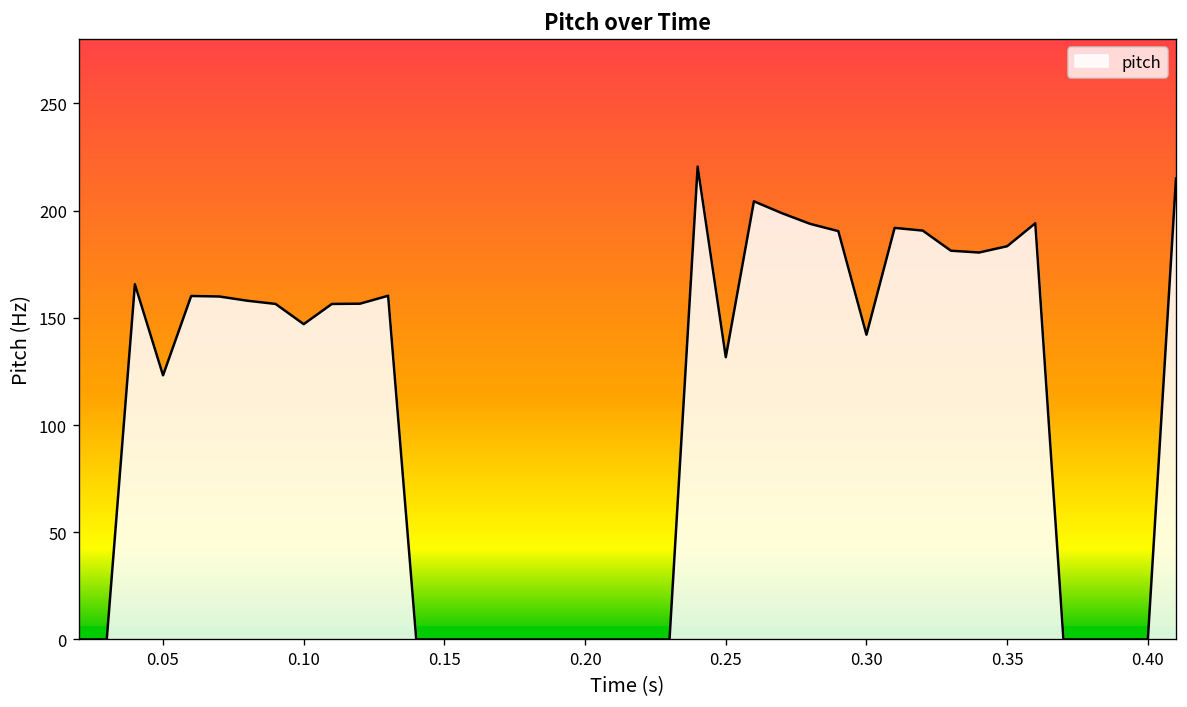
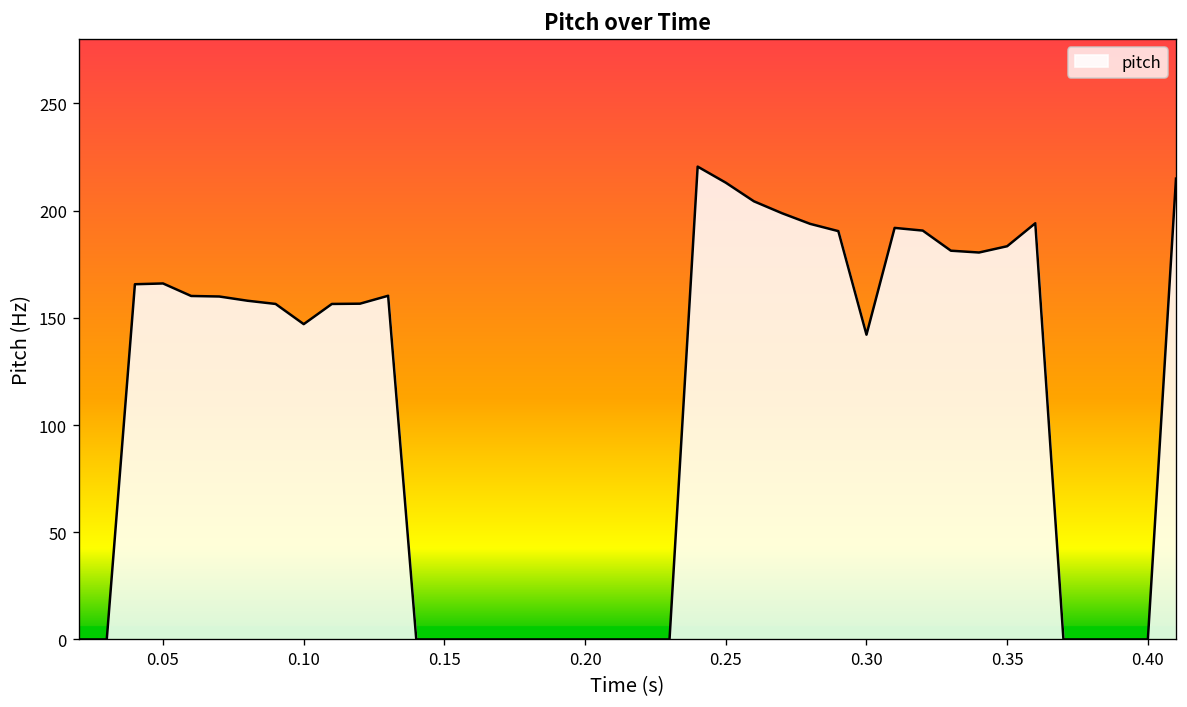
  {
-   "0.05": 123,
+   "0.05": 166,
    "0.10": 147,
-   "0.25": 132,
+   "0.25": 213,
    "0.30": 142,
    "0.35": 183
  }
